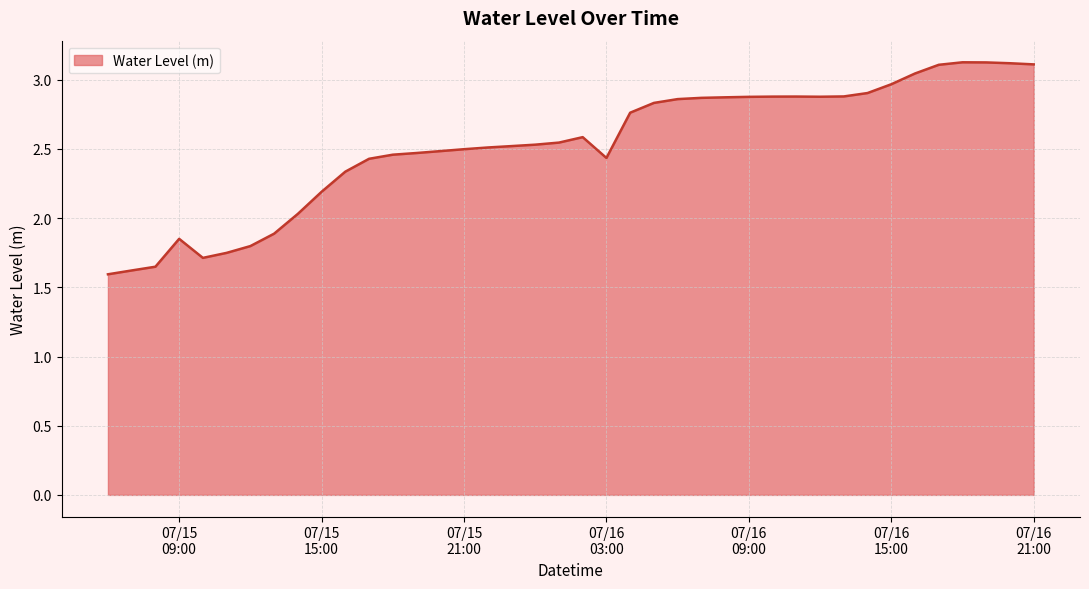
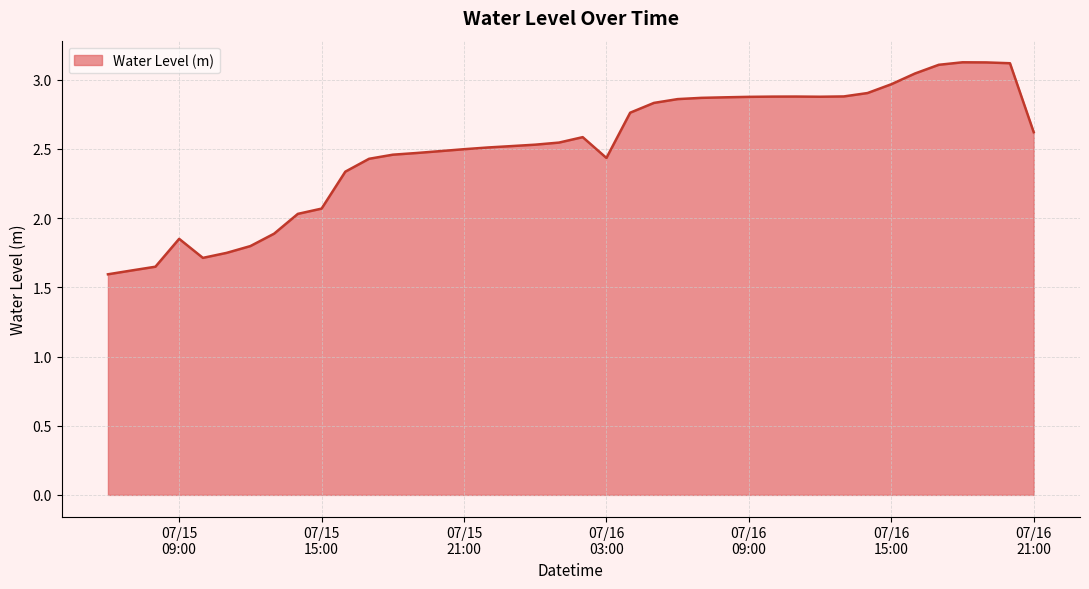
  {
    "07/15 09:00": 1.85,
-   "07/15 15:00": 2.19,
+   "07/15 15:00": 2.07,
    "07/15 21:00": 2.50,
    "07/16 03:00": 2.44,
    "07/16 09:00": 2.88,
    "07/16 15:00": 2.97,
-   "07/16 21:00": 3.11
+   "07/16 21:00": 2.62
  }
